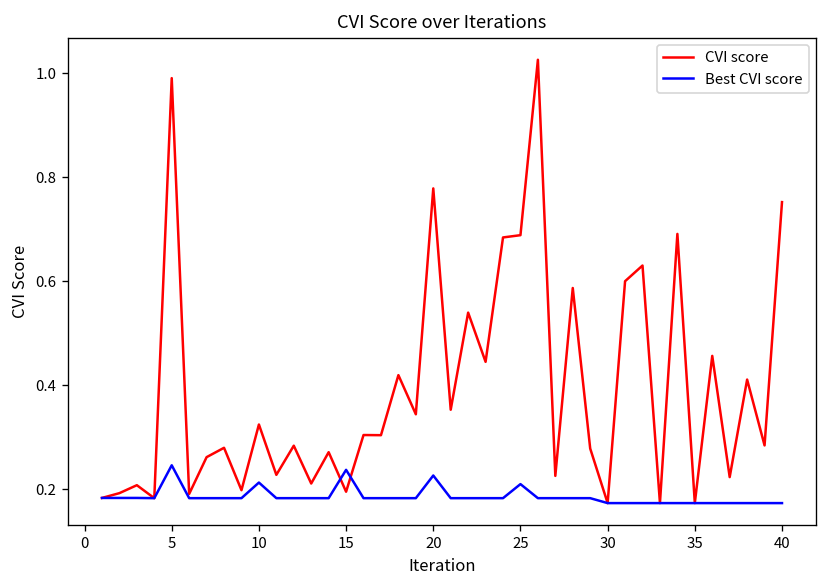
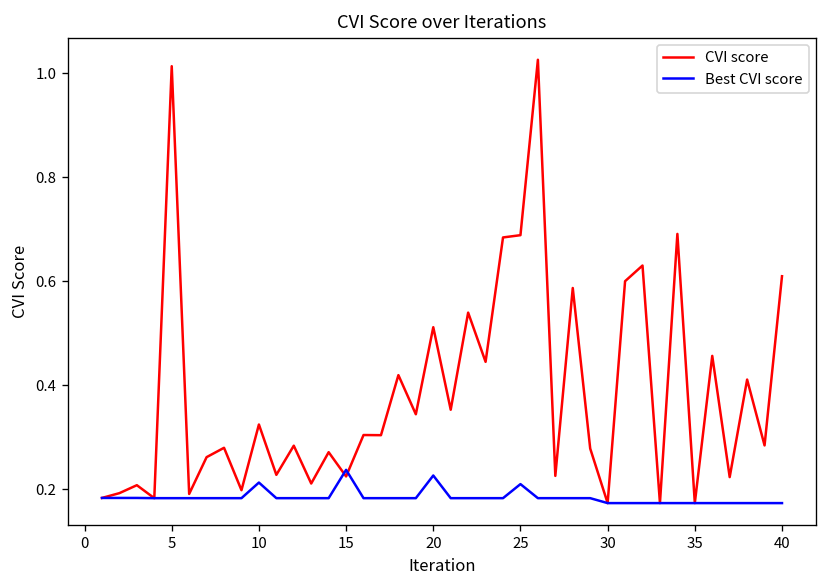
  {
    "CVI score": {
-     "5": 0.99,
+     "5": 1.01,
      "10": 0.32,
-     "15": 0.19,
-     "20": 0.78,
+     "15": 0.22,
+     "20": 0.51,
      "25": 0.69,
-     "40": 0.75
+     "40": 0.61
    },
    "Best CVI score": {
-     "5": 0.25,
+     "5": 0.18,
      "10": 0.21,
      "15": 0.24,
      "20": 0.23,
      "25": 0.21,
      "40": 0.17
    }
  }
